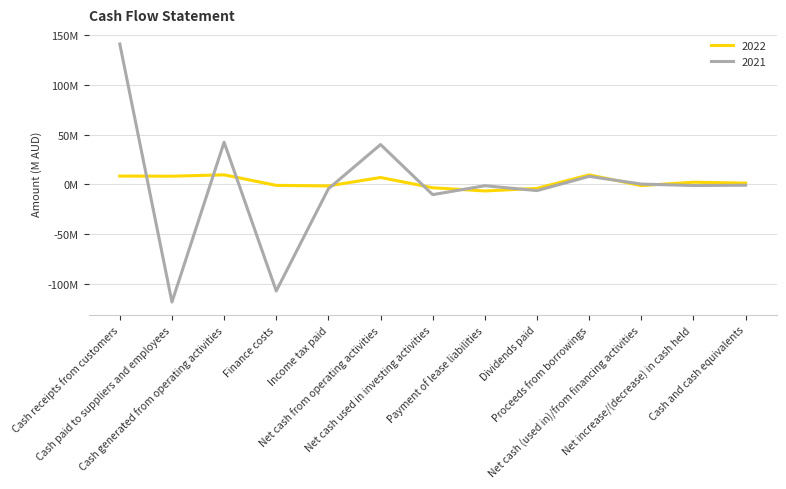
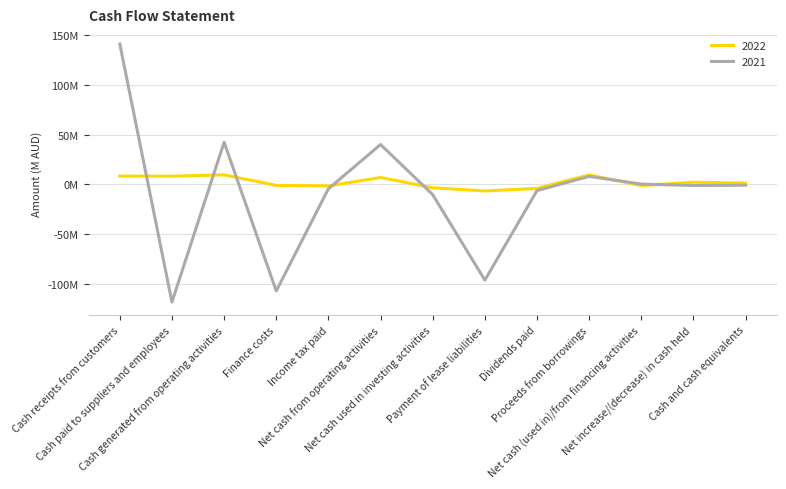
  {
    "2022": {
      "Cash receipts from customers": 10000000,
      "Cash paid to suppliers and employees": 10000000,
      "Cash generated from operating activities": 10000000,
      "Finance costs": 0,
      "Income tax paid": 0,
      "Net cash from operating activities": 10000000,
      "Net cash used in investing activities": 0,
      "Payment of lease liabilities": -10000000,
      "Net increase/(decrease) in cash held": 0
    },
    "2021": {
      "Cash receipts from customers": 140000000,
      "Cash paid to suppliers and employees": -120000000,
      "Cash generated from operating activities": 40000000,
      "Finance costs": -110000000,
      "Income tax paid": 0,
      "Net cash from operating activities": 40000000,
      "Net cash used in investing activities": -10000000,
-     "Payment of lease liabilities": 0,
+     "Payment of lease liabilities": -100000000,
      "Net increase/(decrease) in cash held": 0
    }
  }
